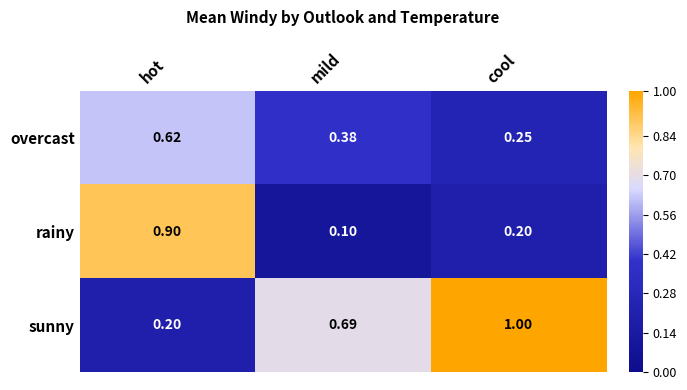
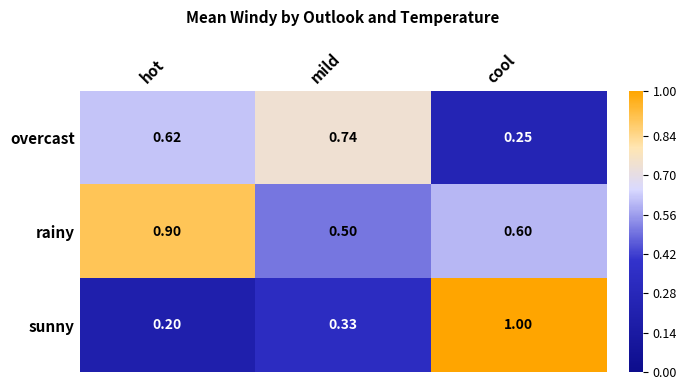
  {
    "overcast": {
      "hot": 0.62,
-     "mild": 0.38,
+     "mild": 0.74,
      "cool": 0.25
    },
    "rainy": {
      "hot": 0.90,
-     "mild": 0.10,
-     "cool": 0.20
+     "mild": 0.50,
+     "cool": 0.60
    },
    "sunny": {
      "hot": 0.20,
-     "mild": 0.69,
+     "mild": 0.33,
      "cool": 1.00
    }
  }
